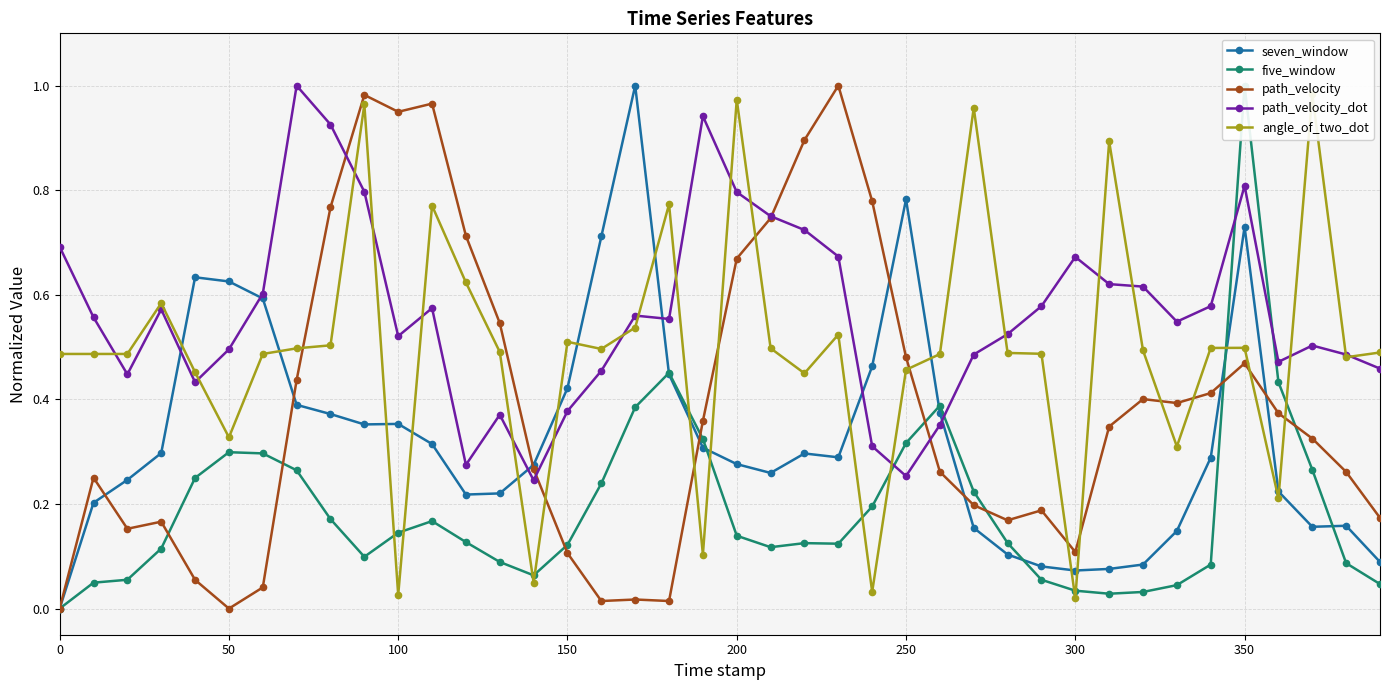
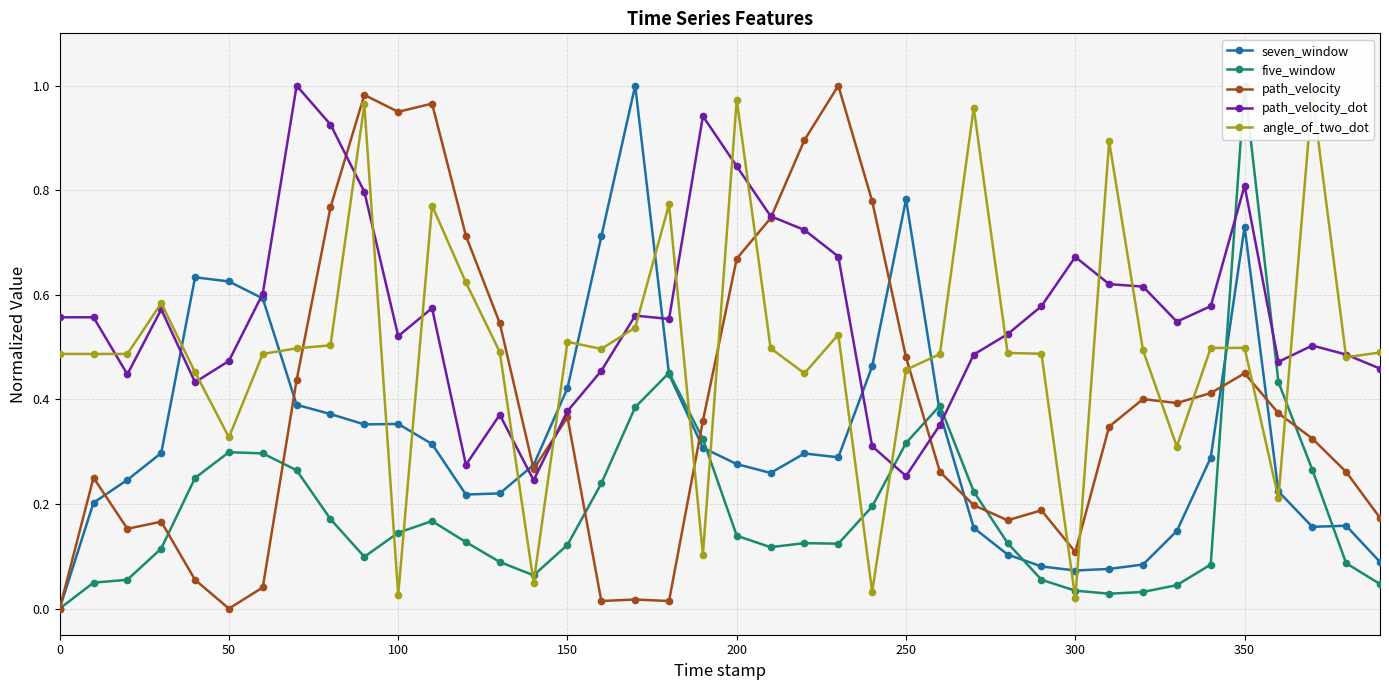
  {
    "path_velocity": {
      "50": 0.00,
      "100": 0.95,
-     "150": 0.11,
+     "150": 0.37,
      "200": 0.67,
      "250": 0.48,
      "300": 0.11,
-     "350": 0.47
+     "350": 0.45
    },
    "path_velocity_dot": {
-     "0": 0.69,
-     "50": 0.50,
+     "0": 0.56,
+     "50": 0.47,
      "100": 0.52,
      "150": 0.38,
-     "200": 0.80,
+     "200": 0.85,
      "250": 0.25,
      "300": 0.67,
      "350": 0.81
    },
    "angle_of_two_dot": {
      "0": 0.49,
      "50": 0.33,
      "100": 0.03,
      "150": 0.51,
      "200": 0.97,
      "250": 0.46,
      "300": 0.02,
      "350": 0.50
    }
  }
